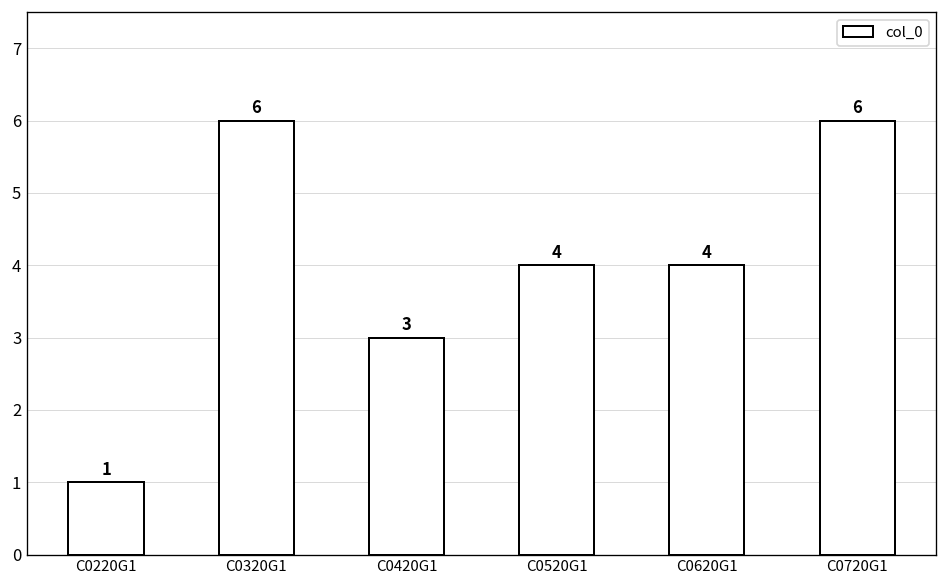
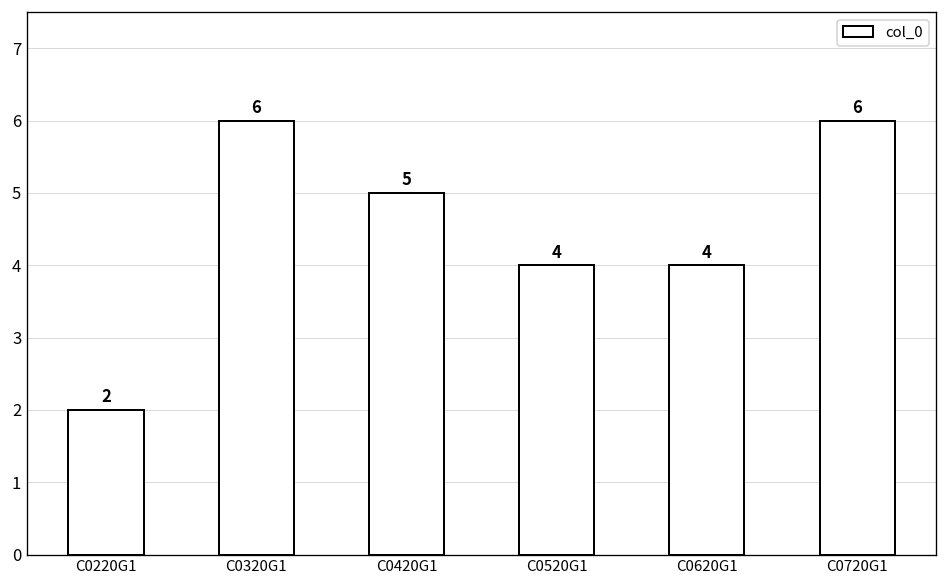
  {
-   "C0220G1": 1,
+   "C0220G1": 2,
    "C0320G1": 6,
-   "C0420G1": 3,
+   "C0420G1": 5,
    "C0520G1": 4,
    "C0620G1": 4,
    "C0720G1": 6
  }
